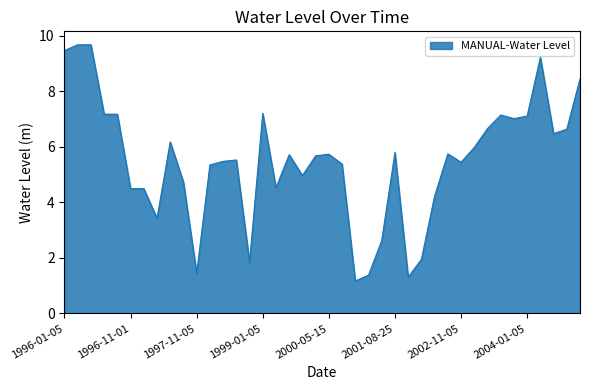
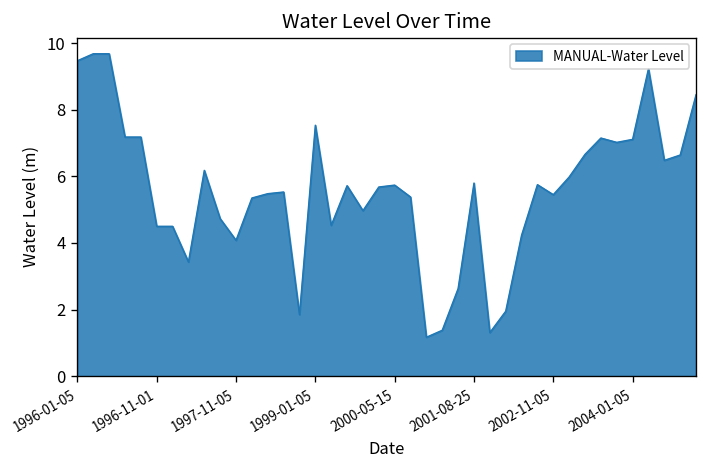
  {
    "1996-01-05": 9.5,
    "1996-11-01": 4.5,
-   "1997-11-05": 1.4,
-   "1999-01-05": 7.2,
+   "1997-11-05": 4.1,
+   "1999-01-05": 7.5,
    "2000-05-15": 5.7,
    "2001-08-25": 5.8,
    "2002-11-05": 5.4,
    "2004-01-05": 7.1
  }
